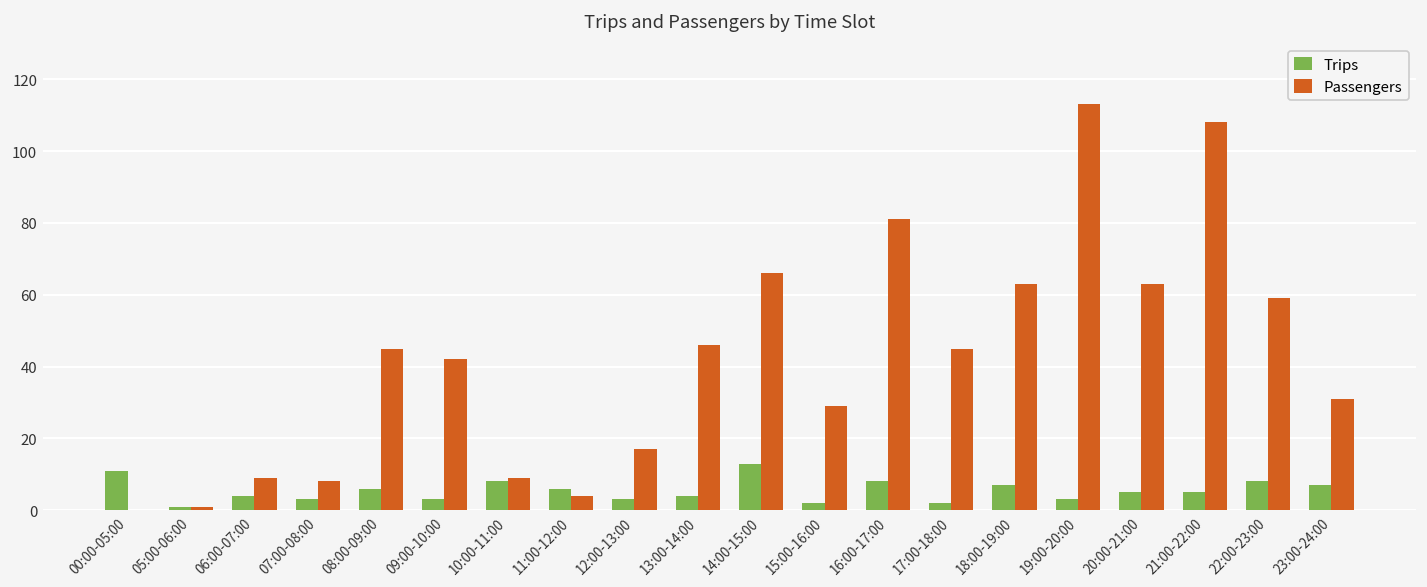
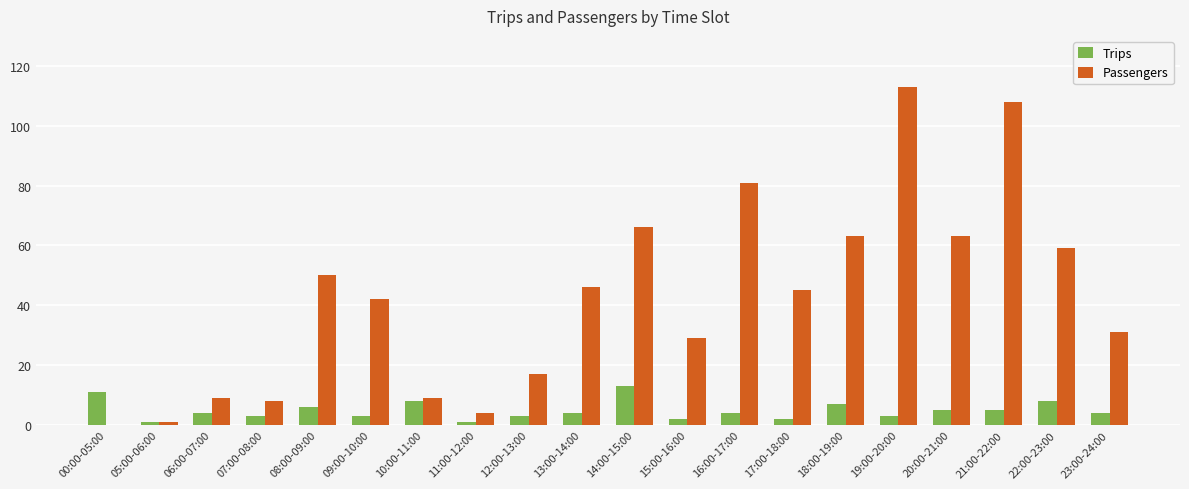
  {
    "Trips": {
      "00:00-05:00": 11,
      "05:00-06:00": 1,
      "06:00-07:00": 4,
      "07:00-08:00": 3,
      "08:00-09:00": 6,
      "09:00-10:00": 3,
      "10:00-11:00": 8,
-     "11:00-12:00": 6,
+     "11:00-12:00": 1,
      "12:00-13:00": 3,
      "13:00-14:00": 4,
      "14:00-15:00": 13,
      "15:00-16:00": 2,
-     "16:00-17:00": 8,
+     "16:00-17:00": 4,
      "17:00-18:00": 2,
      "18:00-19:00": 7,
      "19:00-20:00": 3,
      "20:00-21:00": 5,
      "21:00-22:00": 5,
      "22:00-23:00": 8,
-     "23:00-24:00": 7
+     "23:00-24:00": 4
    },
    "Passengers": {
      "00:00-05:00": 0,
      "05:00-06:00": 1,
      "06:00-07:00": 9,
      "07:00-08:00": 8,
-     "08:00-09:00": 45,
+     "08:00-09:00": 50,
      "09:00-10:00": 42,
      "10:00-11:00": 9,
      "11:00-12:00": 4,
      "12:00-13:00": 17,
      "13:00-14:00": 46,
      "14:00-15:00": 66,
      "15:00-16:00": 29,
      "16:00-17:00": 81,
      "17:00-18:00": 45,
      "18:00-19:00": 63,
      "19:00-20:00": 113,
      "20:00-21:00": 63,
      "21:00-22:00": 108,
      "22:00-23:00": 59,
      "23:00-24:00": 31
    }
  }
